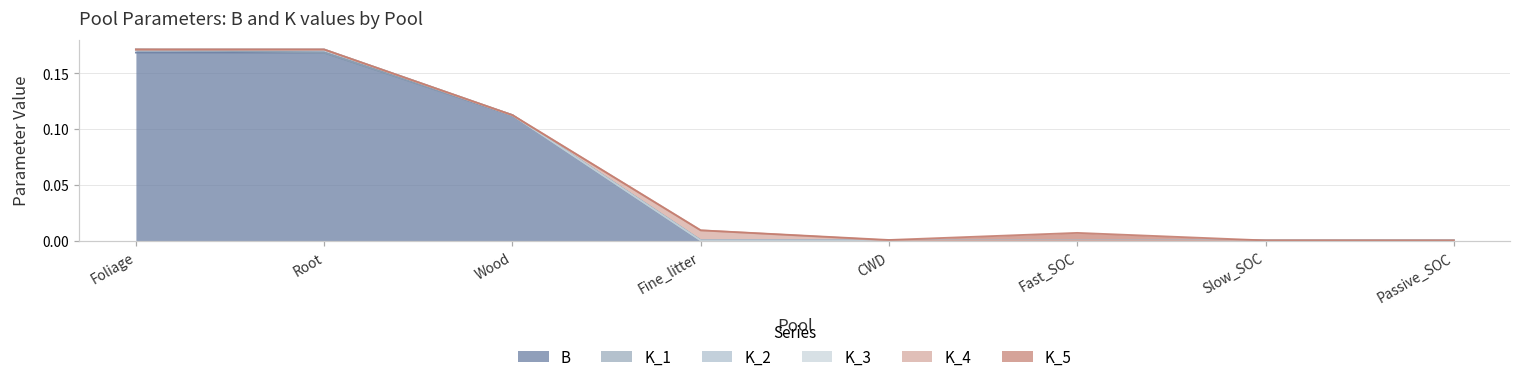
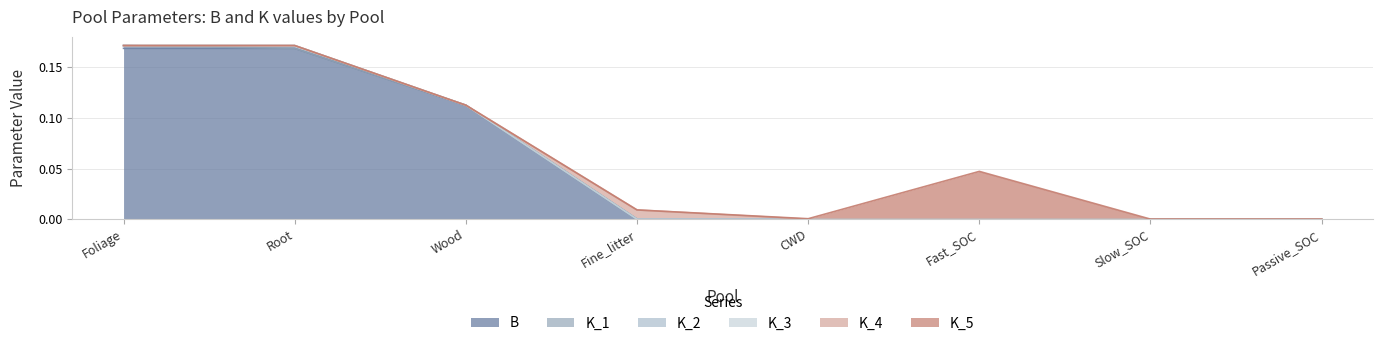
  {
    "K_5": {
-     "Fast_SOC": 0.007
+     "Fast_SOC": 0.047
    }
  }
